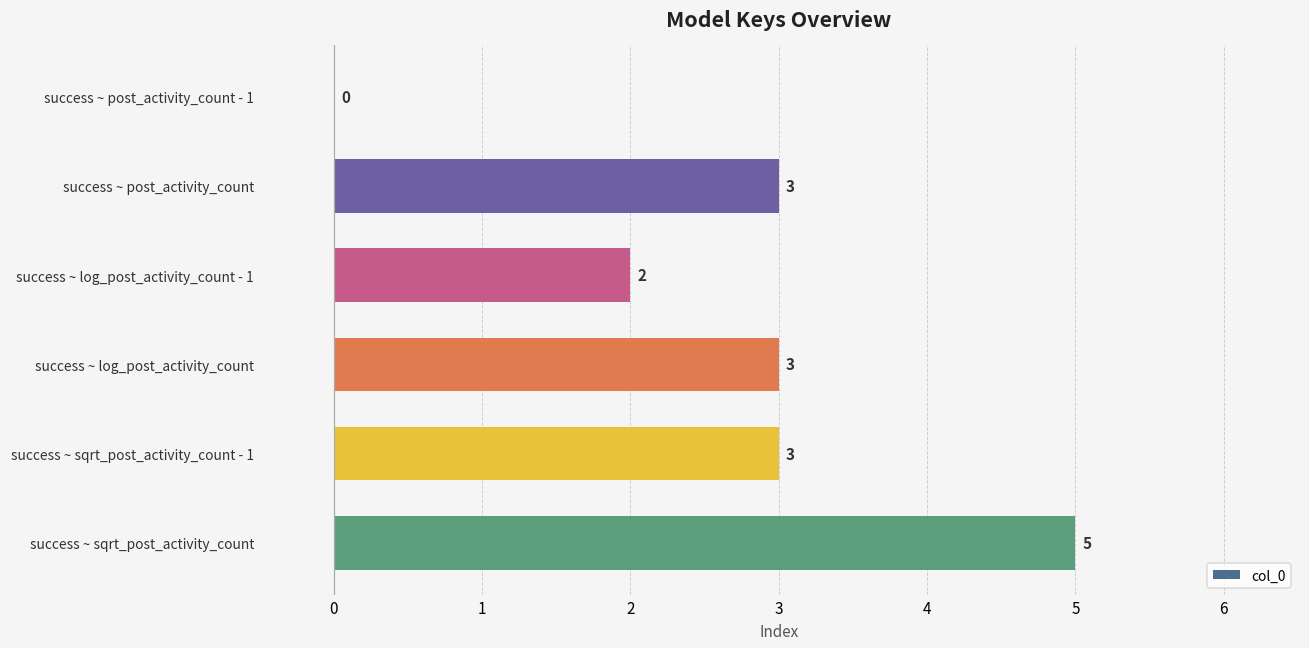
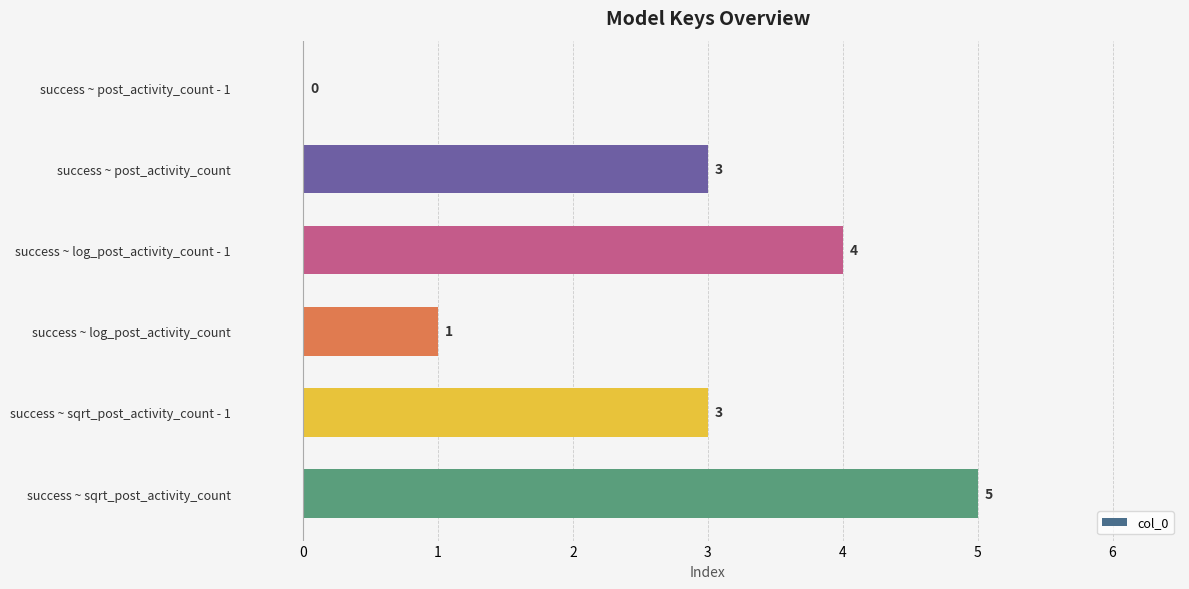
  {
    "success ~ post_activity_count - 1": 0,
    "success ~ post_activity_count": 3,
-   "success ~ log_post_activity_count - 1": 2,
-   "success ~ log_post_activity_count": 3,
+   "success ~ log_post_activity_count - 1": 4,
+   "success ~ log_post_activity_count": 1,
    "success ~ sqrt_post_activity_count - 1": 3,
    "success ~ sqrt_post_activity_count": 5
  }
